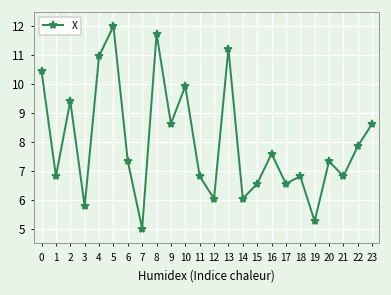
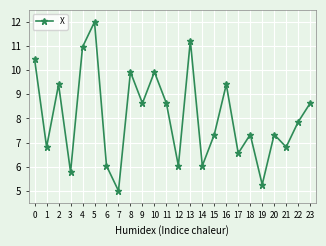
  {
    "0": 10.4,
    "1": 6.8,
    "2": 9.4,
    "3": 5.8,
    "4": 11.0,
    "5": 12.0,
-   "6": 7.3,
+   "6": 6.0,
    "7": 5.0,
-   "8": 11.7,
+   "8": 9.9,
    "9": 8.6,
    "10": 9.9,
-   "11": 6.8,
+   "11": 8.6,
    "12": 6.0,
    "13": 11.2,
    "14": 6.0,
-   "15": 6.6,
-   "16": 7.6,
+   "15": 7.3,
+   "16": 9.4,
    "17": 6.6,
-   "18": 6.8,
+   "18": 7.3,
    "19": 5.3,
    "20": 7.3,
    "21": 6.8,
    "22": 7.9,
    "23": 8.6
  }
